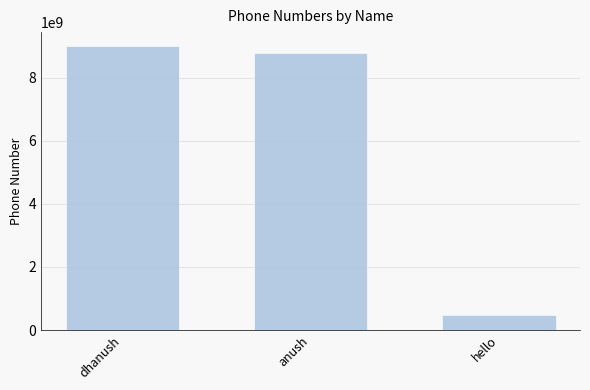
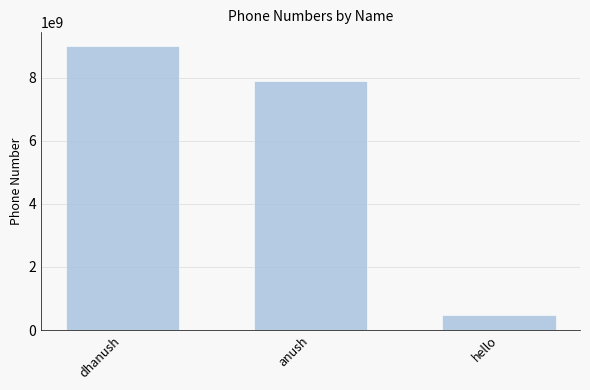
  {
    "dhanush": 9000000000,
-   "anush": 8800000000,
+   "anush": 7900000000,
    "hello": 500000000
  }
